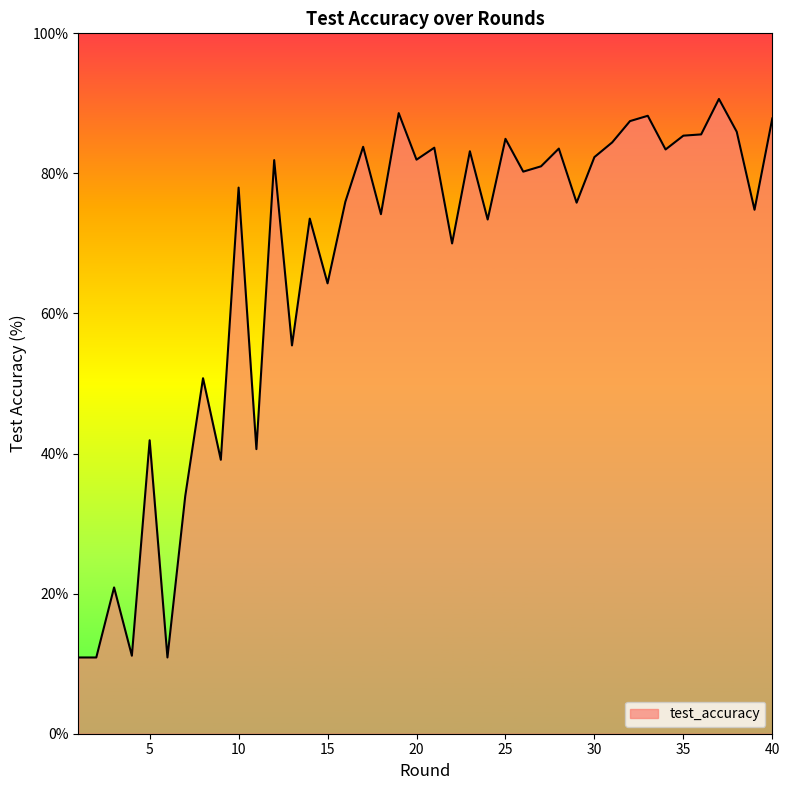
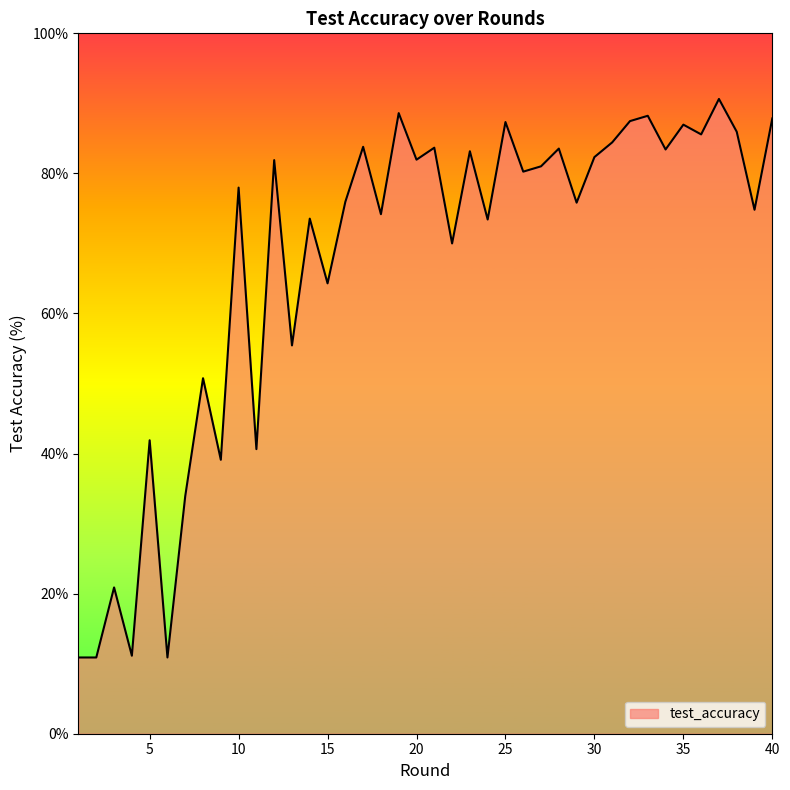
  {
    "5": "42%",
    "10": "78%",
    "15": "64%",
    "20": "82%",
-   "25": "85%",
+   "25": "87%",
    "30": "82%",
-   "35": "85%",
+   "35": "87%",
    "40": "88%"
  }
